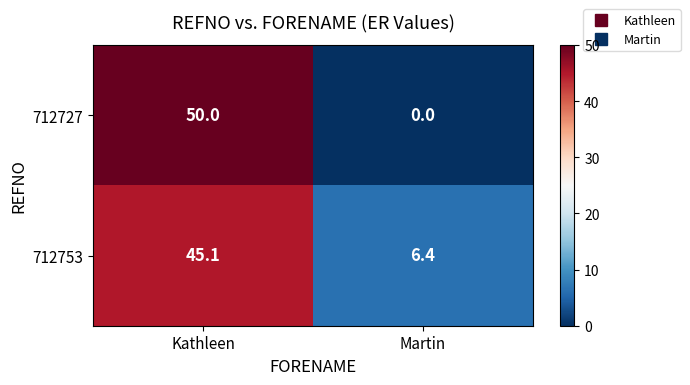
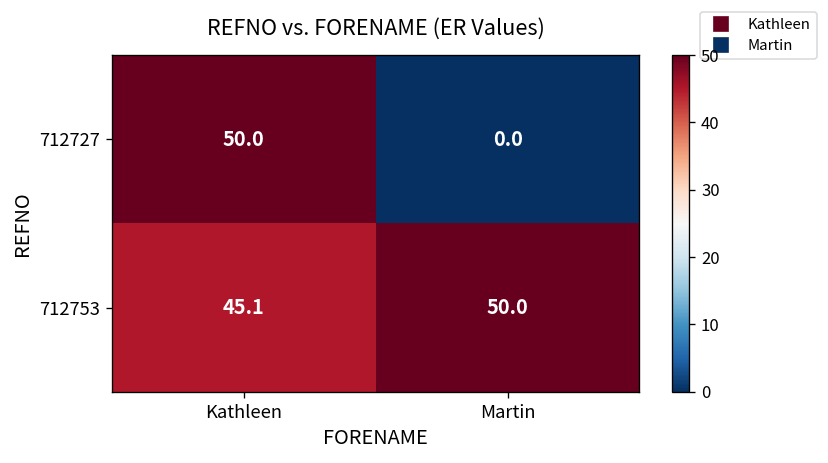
  {
    "712727": {
      "Kathleen": 50.0,
      "Martin": 0.0
    },
    "712753": {
      "Kathleen": 45.1,
-     "Martin": 6.4
+     "Martin": 50.0
    }
  }
